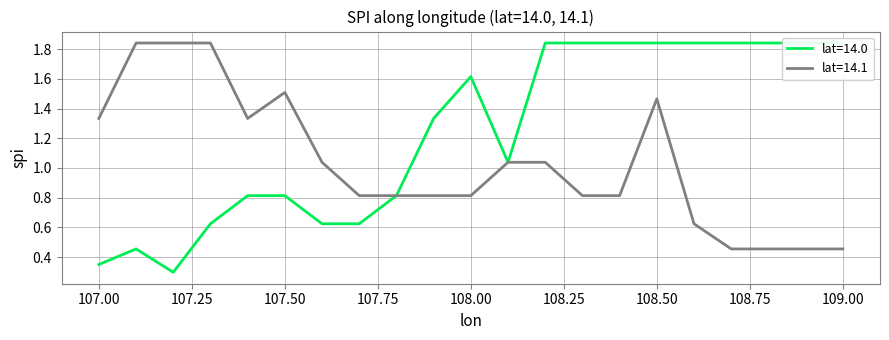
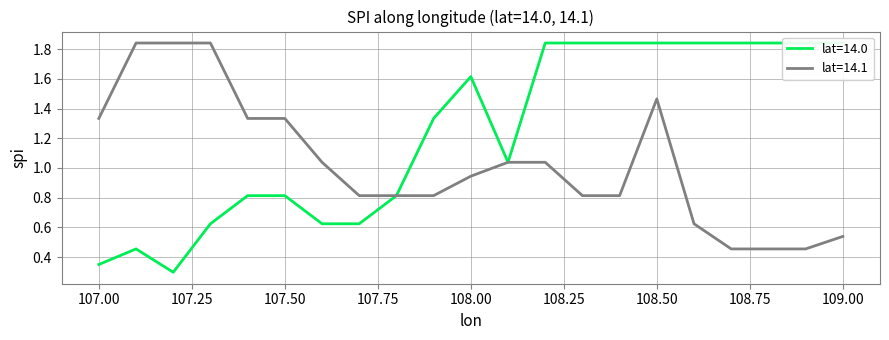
  {
    "lat=14.0": {
      "107.00": 0.35,
      "107.50": 0.81,
      "108.00": 1.62,
      "108.50": 1.84
    },
    "lat=14.1": {
      "107.00": 1.33,
-     "107.50": 1.51,
-     "108.00": 0.81,
+     "107.50": 1.33,
+     "108.00": 0.94,
      "108.50": 1.47,
-     "109.00": 0.45
+     "109.00": 0.54
    }
  }
